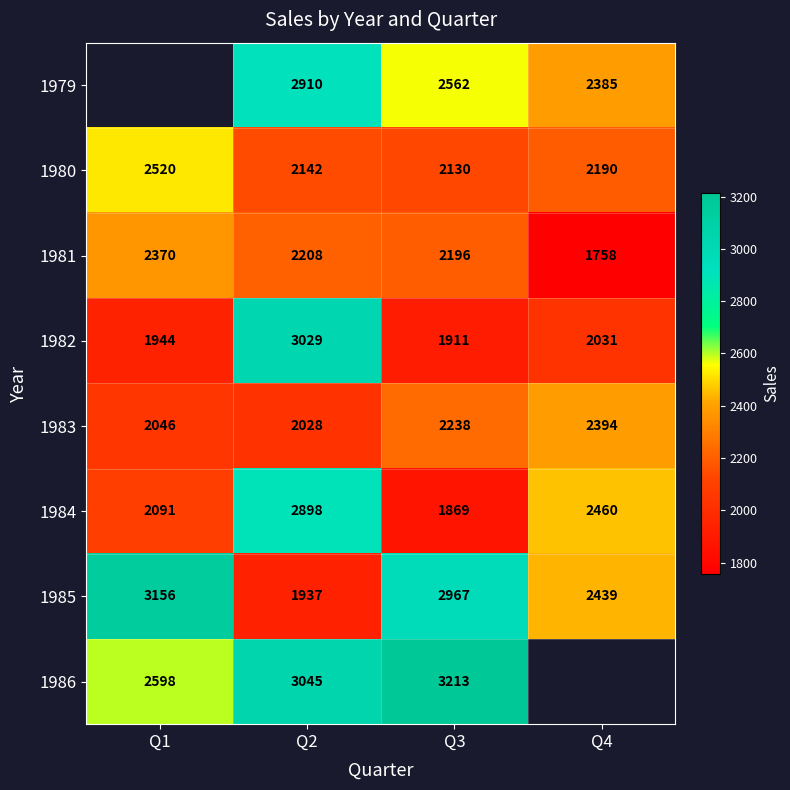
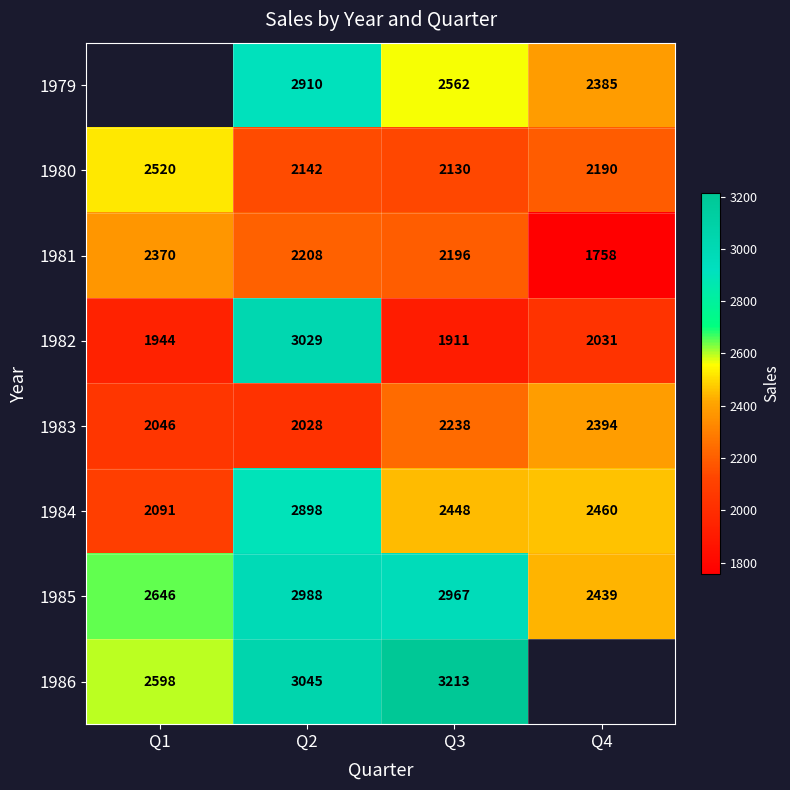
  {
    "1979": {
      "Q2": 2910,
      "Q3": 2562,
      "Q4": 2385
    },
    "1980": {
      "Q1": 2520,
      "Q2": 2142,
      "Q3": 2130,
      "Q4": 2190
    },
    "1981": {
      "Q1": 2370,
      "Q2": 2208,
      "Q3": 2196,
      "Q4": 1758
    },
    "1982": {
      "Q1": 1944,
      "Q2": 3029,
      "Q3": 1911,
      "Q4": 2031
    },
    "1983": {
      "Q1": 2046,
      "Q2": 2028,
      "Q3": 2238,
      "Q4": 2394
    },
    "1984": {
      "Q1": 2091,
      "Q2": 2898,
-     "Q3": 1869,
+     "Q3": 2448,
      "Q4": 2460
    },
    "1985": {
-     "Q1": 3156,
-     "Q2": 1937,
+     "Q1": 2646,
+     "Q2": 2988,
      "Q3": 2967,
      "Q4": 2439
    },
    "1986": {
      "Q1": 2598,
      "Q2": 3045,
      "Q3": 3213
    }
  }
